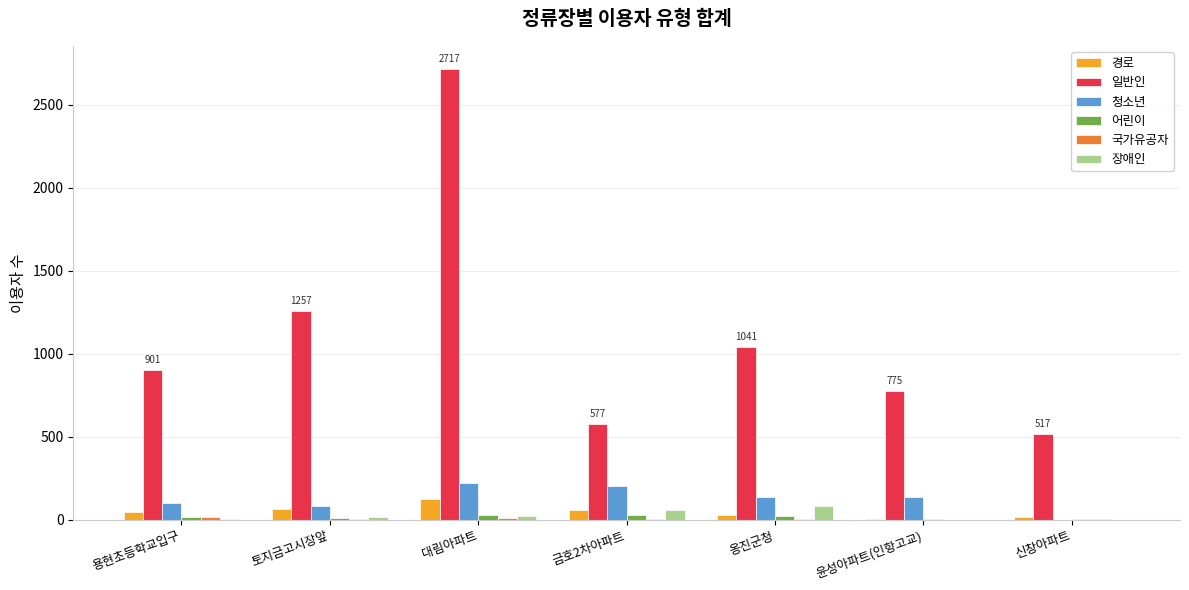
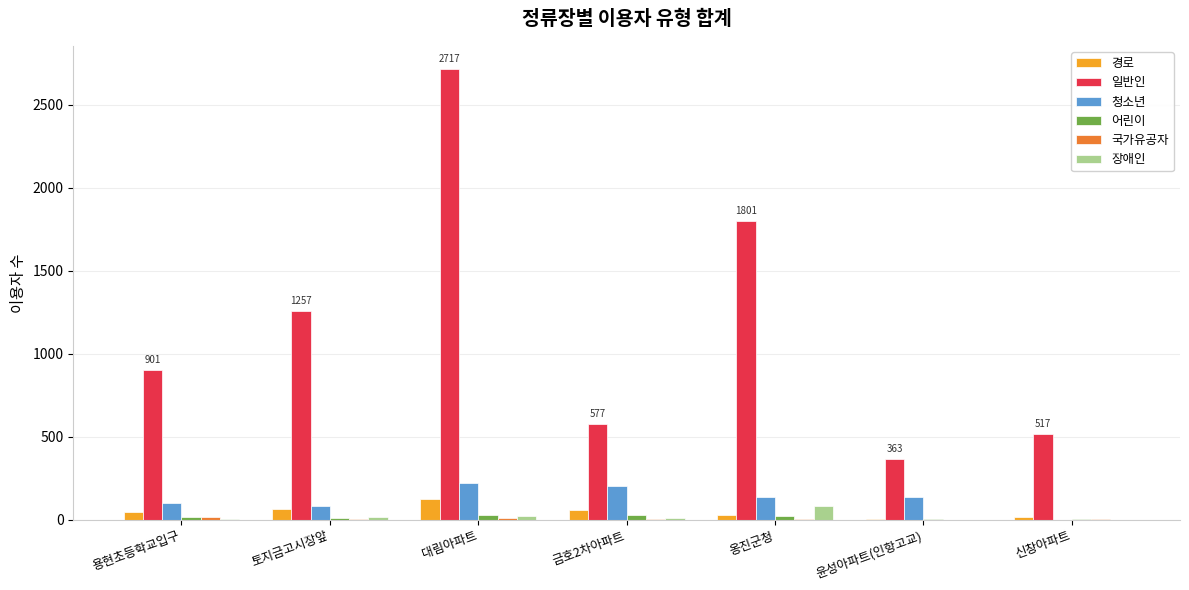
  {
    "일반인": {
      "용현초등학교입구": 901,
      "토지금고시장앞": 1257,
      "대림아파트": 2717,
      "금호2차아파트": 577,
-     "옹진군청": 1041,
-     "윤성아파트(인항고교)": 775,
+     "옹진군청": 1801,
+     "윤성아파트(인항고교)": 363,
      "신창아파트": 517
    },
    "청소년": {
      "용현초등학교입구": 100,
      "토지금고시장앞": 90,
      "대림아파트": 220,
      "금호2차아파트": 210,
      "옹진군청": 140,
      "윤성아파트(인항고교)": 140,
      "신창아파트": 0
    },
    "어린이": {
      "대림아파트": 30,
      "금호2차아파트": 30,
      "옹진군청": 20
    },
    "장애인": {
      "토지금고시장앞": 20,
      "대림아파트": 20,
-     "금호2차아파트": 60,
+     "금호2차아파트": 10,
      "옹진군청": 80,
      "윤성아파트(인항고교)": 0,
      "신창아파트": 0
    }
  }
